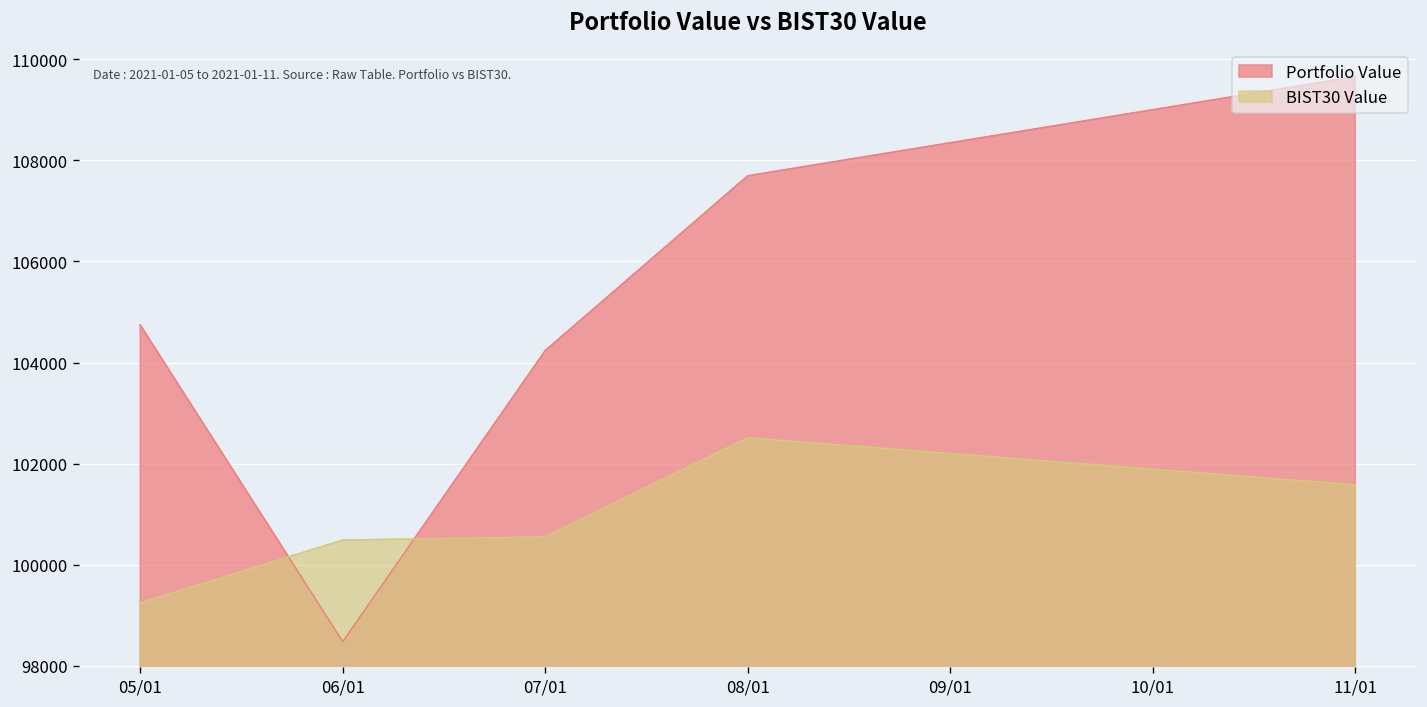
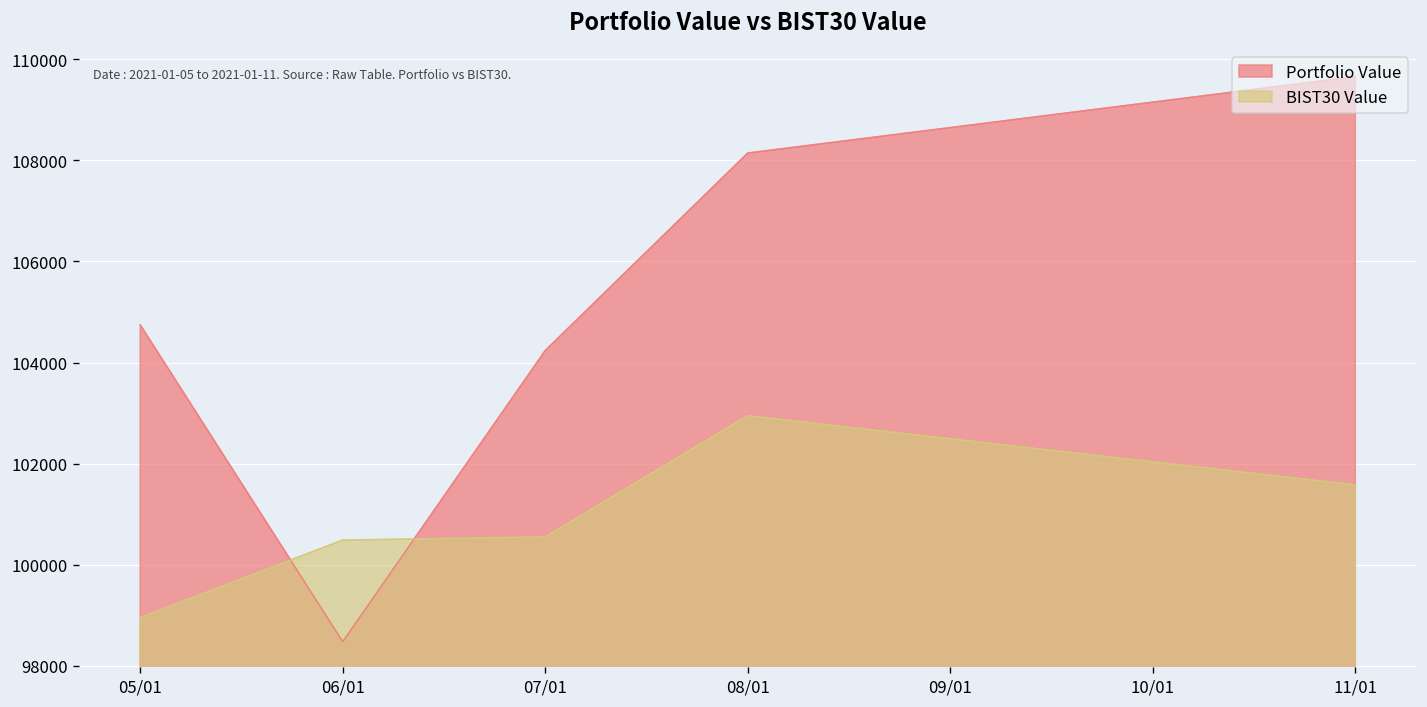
  {
    "Portfolio Value": {
      "05/01": 104700,
      "06/01": 98500,
      "07/01": 104200,
-     "08/01": 107700
+     "08/01": 108100
    },
    "BIST30 Value": {
-     "05/01": 99200,
+     "05/01": 99000,
      "06/01": 100500,
      "07/01": 100600,
-     "08/01": 102500,
+     "08/01": 102900,
      "11/01": 101600
    }
  }
